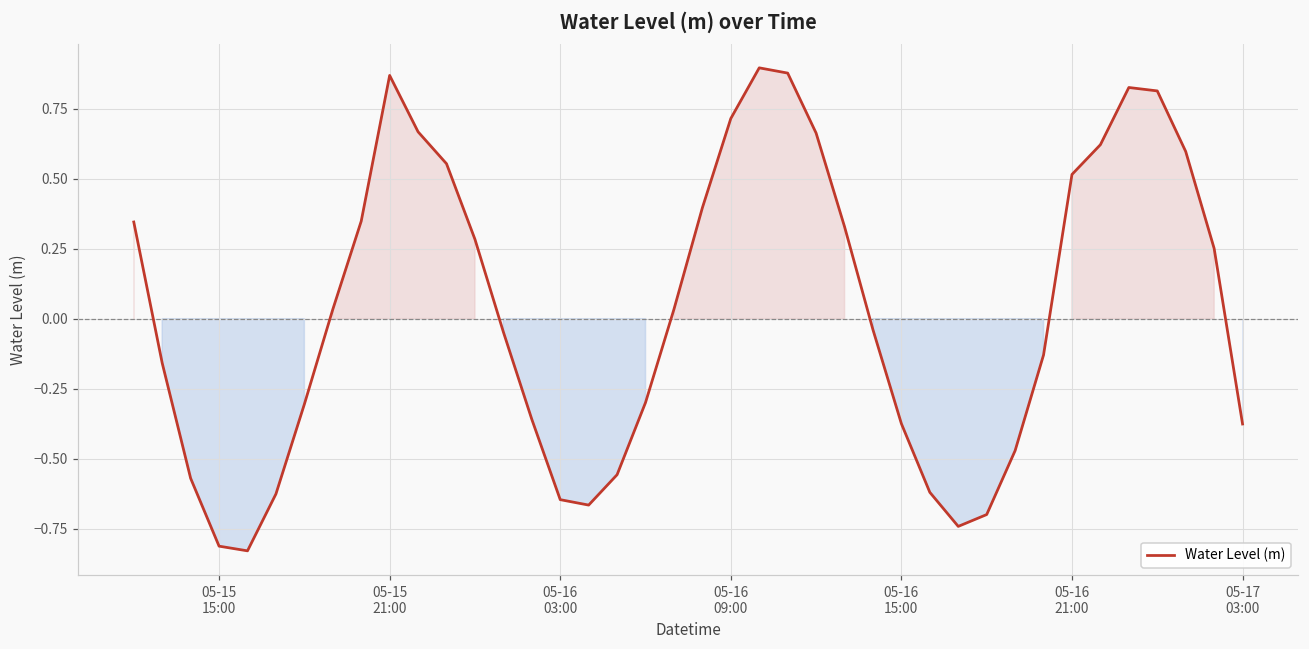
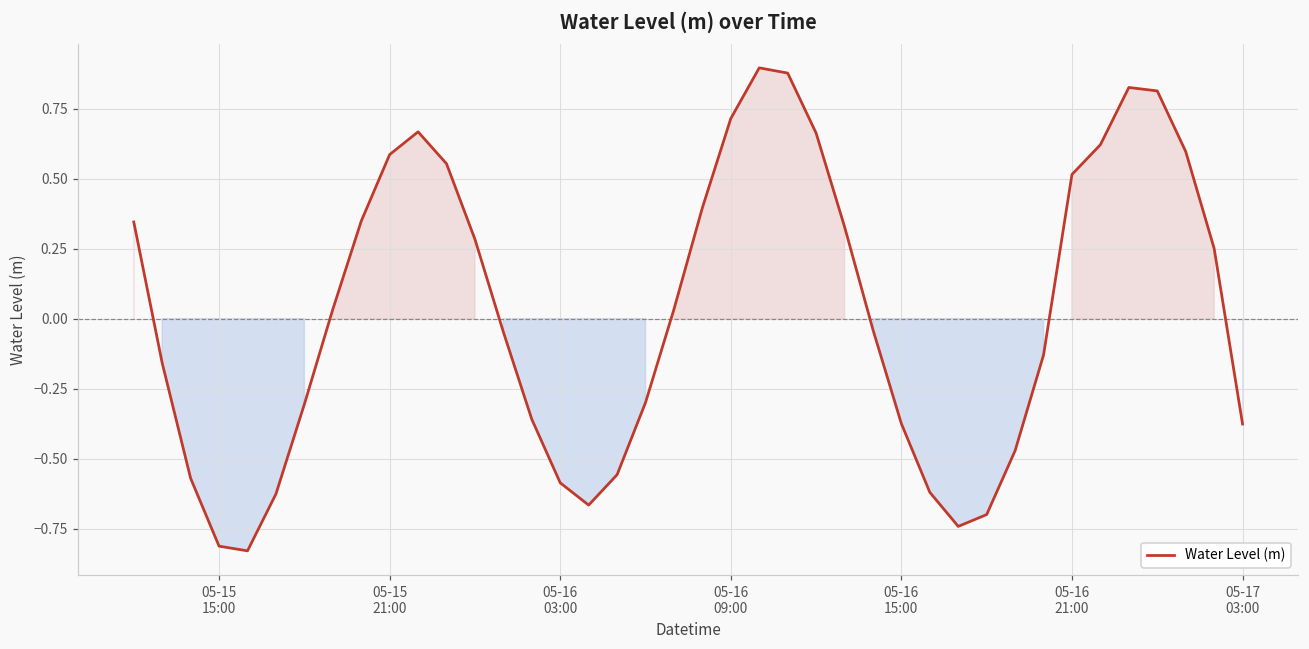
  {
    "05-15 15:00": -0.81,
-   "05-15 21:00": 0.87,
-   "05-16 03:00": -0.65,
+   "05-15 21:00": 0.59,
+   "05-16 03:00": -0.59,
    "05-16 09:00": 0.72,
    "05-16 15:00": -0.37,
    "05-16 21:00": 0.52,
    "05-17 03:00": -0.38
  }
